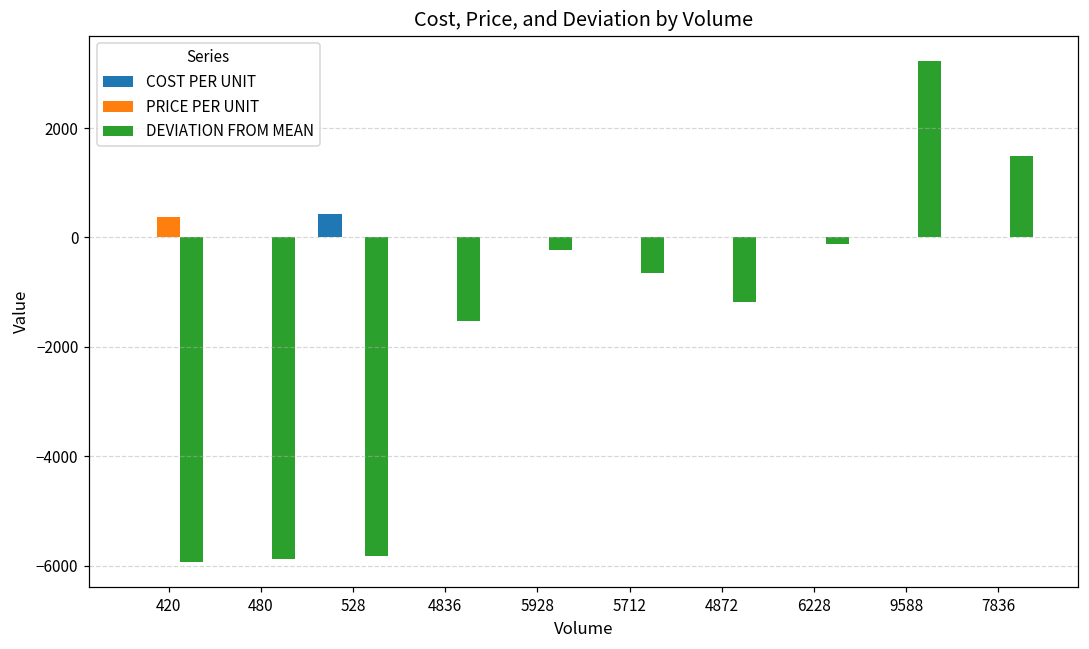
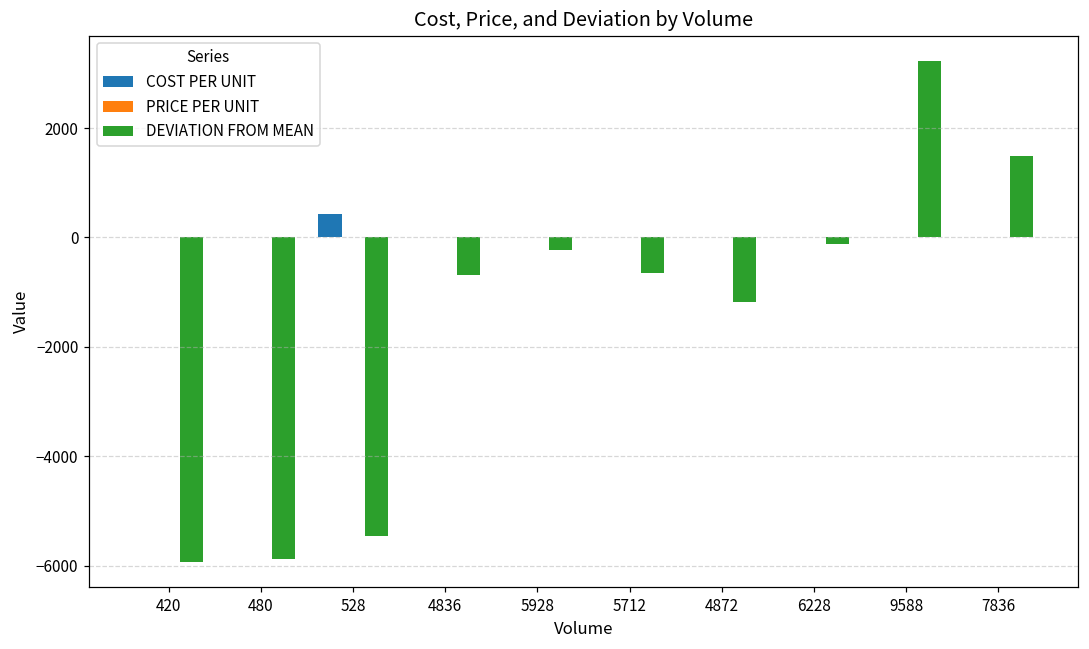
  {
    "COST PER UNIT": {
      "528": 400
    },
    "PRICE PER UNIT": {
-     "420": 400
+     "420": 0
    },
    "DEVIATION FROM MEAN": {
      "420": -5900,
      "480": -5900,
-     "528": -5800,
-     "4836": -1500,
+     "528": -5500,
+     "4836": -700,
      "5928": -200,
      "5712": -600,
      "4872": -1200,
      "6228": -100,
      "9588": 3200,
      "7836": 1500
    }
  }
